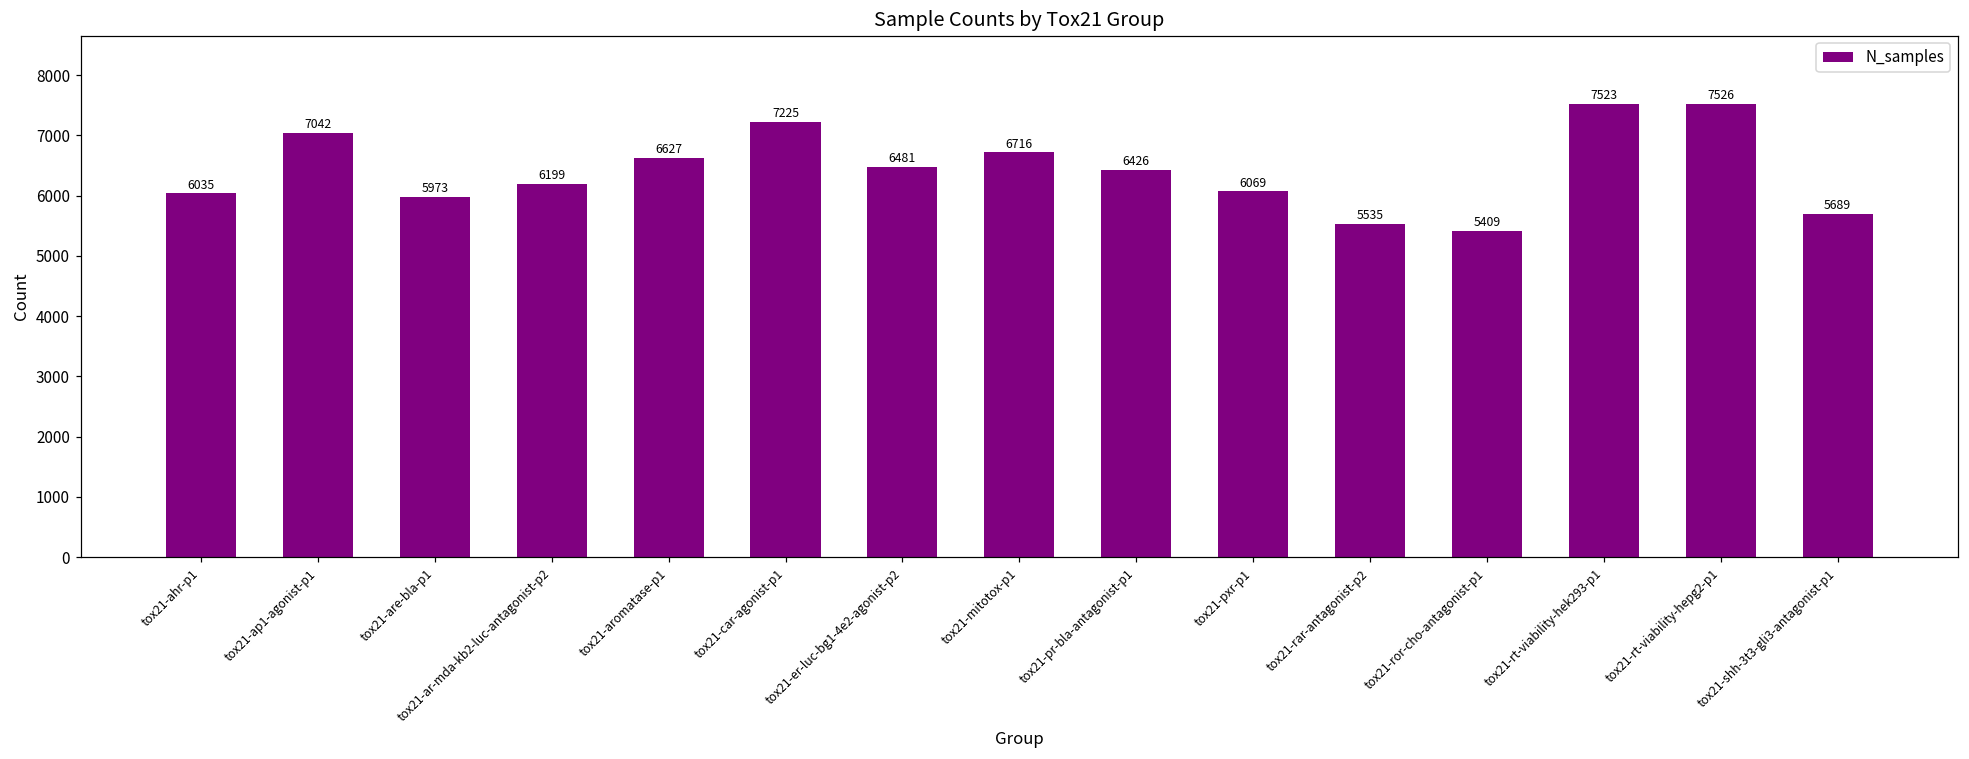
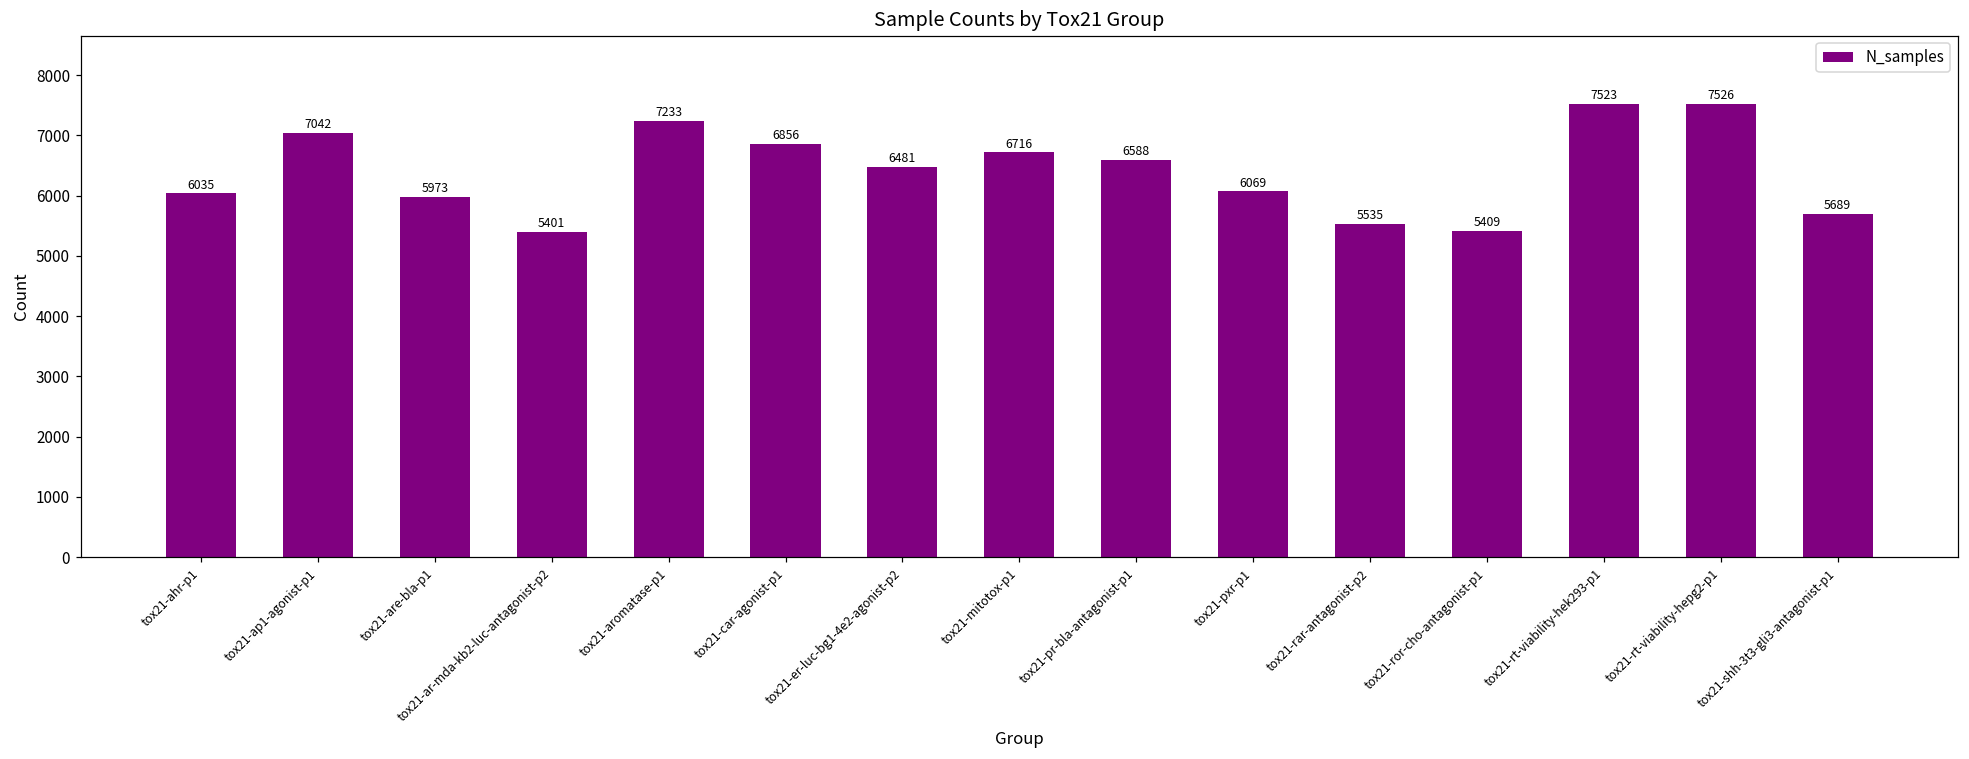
  {
    "tox21-ahr-p1": 6035,
    "tox21-ap1-agonist-p1": 7042,
    "tox21-are-bla-p1": 5973,
-   "tox21-ar-mda-kb2-luc-antagonist-p2": 6199,
-   "tox21-aromatase-p1": 6627,
-   "tox21-car-agonist-p1": 7225,
+   "tox21-ar-mda-kb2-luc-antagonist-p2": 5401,
+   "tox21-aromatase-p1": 7233,
+   "tox21-car-agonist-p1": 6856,
    "tox21-er-luc-bg1-4e2-agonist-p2": 6481,
    "tox21-mitotox-p1": 6716,
-   "tox21-pr-bla-antagonist-p1": 6426,
+   "tox21-pr-bla-antagonist-p1": 6588,
    "tox21-pxr-p1": 6069,
    "tox21-rar-antagonist-p2": 5535,
    "tox21-ror-cho-antagonist-p1": 5409,
    "tox21-rt-viability-hek293-p1": 7523,
    "tox21-rt-viability-hepg2-p1": 7526,
    "tox21-shh-3t3-gli3-antagonist-p1": 5689
  }
